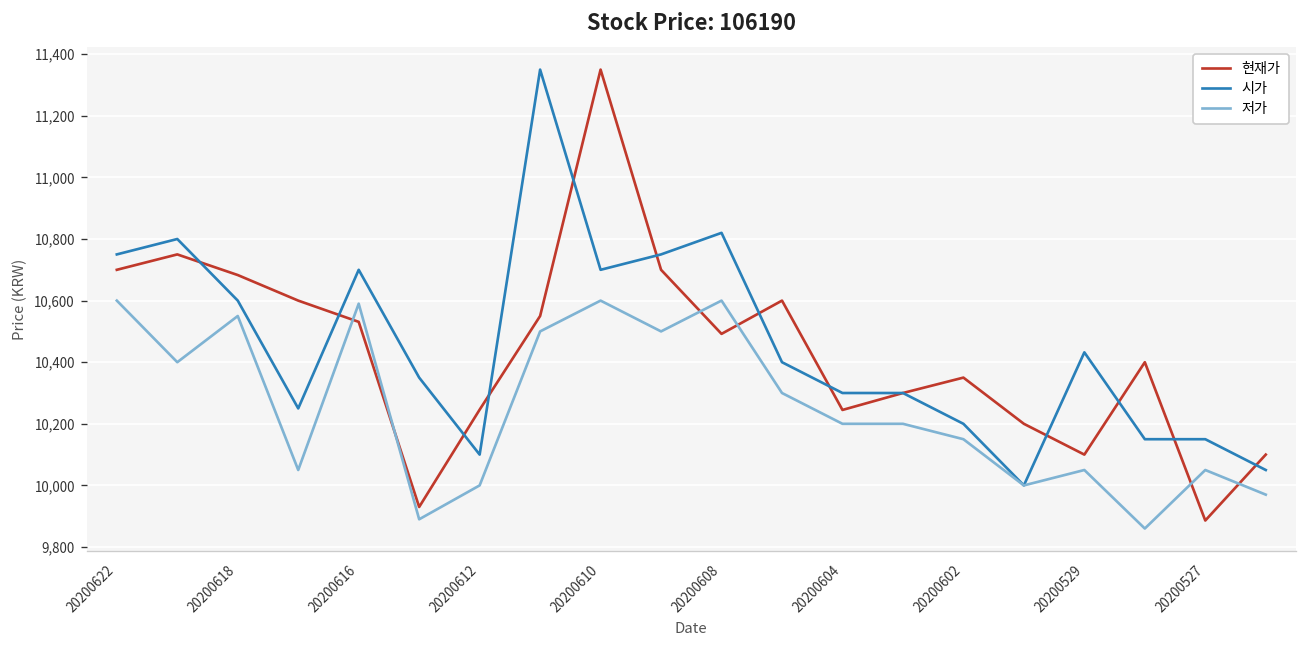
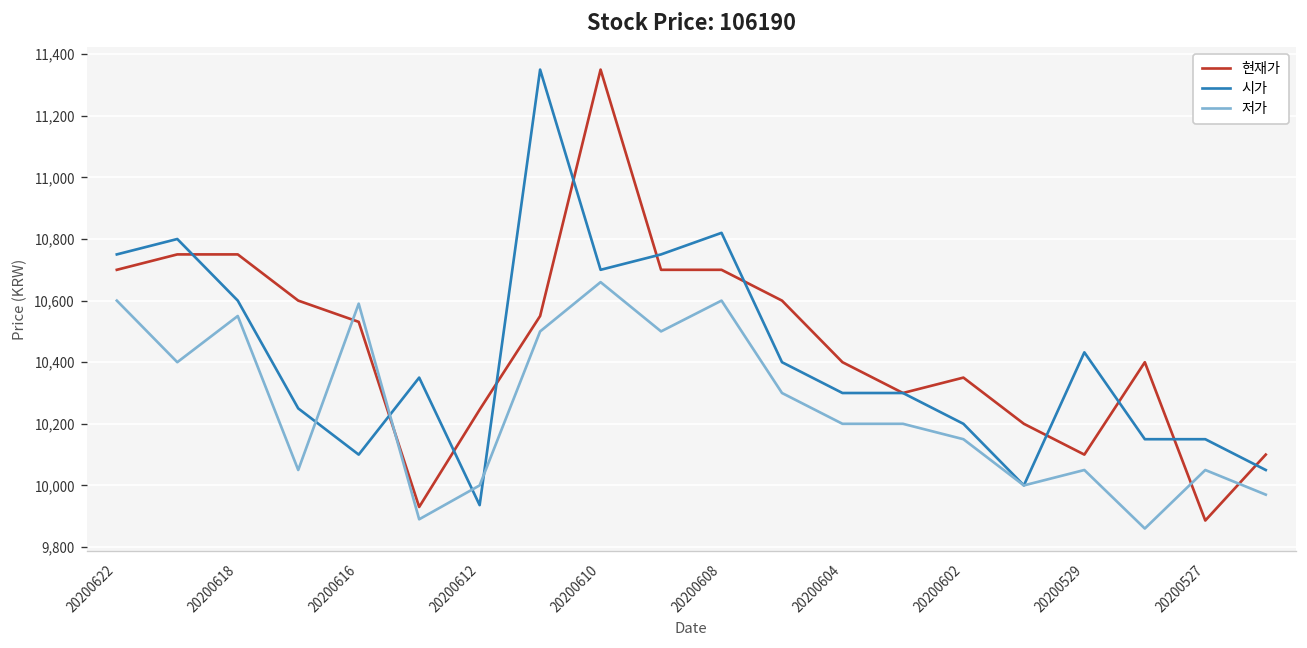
  {
    "현재가": {
      "20200622": "10,700",
-     "20200618": "10,680",
+     "20200618": "10,750",
      "20200616": "10,530",
      "20200612": "10,250",
      "20200610": "11,350",
-     "20200608": "10,490",
-     "20200604": "10,250",
+     "20200608": "10,700",
+     "20200604": "10,400",
      "20200602": "10,350",
      "20200529": "10,100",
      "20200527": "9,890"
    },
    "시가": {
      "20200622": "10,750",
      "20200618": "10,600",
-     "20200616": "10,700",
-     "20200612": "10,100",
+     "20200616": "10,100",
+     "20200612": "9,940",
      "20200610": "10,700",
      "20200608": "10,820",
      "20200604": "10,300",
      "20200602": "10,200",
      "20200529": "10,430",
      "20200527": "10,150"
    },
    "저가": {
      "20200622": "10,600",
      "20200618": "10,550",
      "20200616": "10,590",
      "20200612": "10,000",
-     "20200610": "10,600",
+     "20200610": "10,660",
      "20200608": "10,600",
      "20200604": "10,200",
      "20200602": "10,150",
      "20200529": "10,050",
      "20200527": "10,050"
    }
  }
